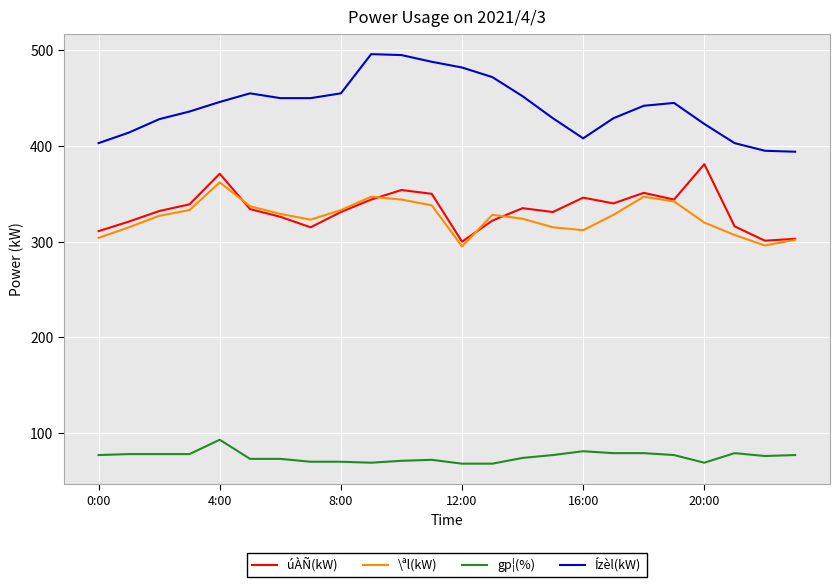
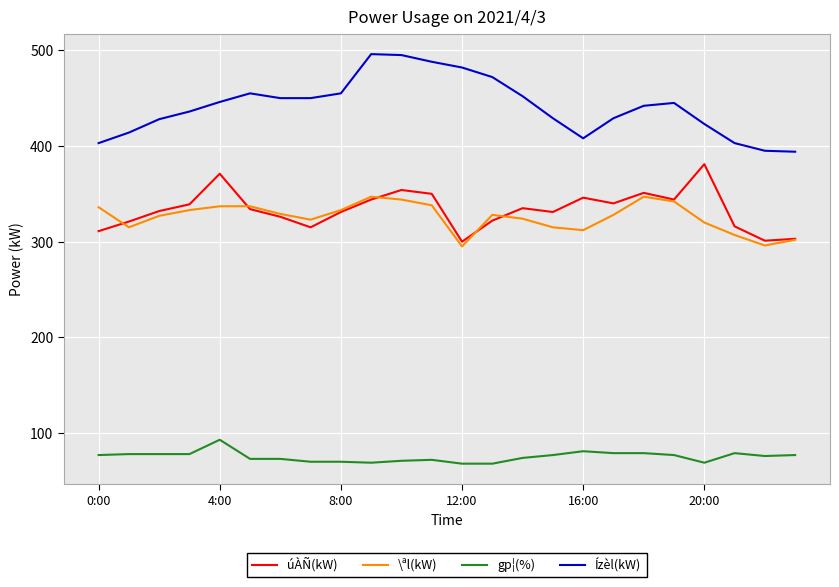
  {
    "úÀÑ(kW)": {
      "0:00": 310,
      "4:00": 370,
      "12:00": 300,
      "16:00": 350,
      "20:00": 380
    },
    "\\ªl(kW)": {
-     "0:00": 300,
-     "4:00": 360,
+     "0:00": 340,
+     "4:00": 340,
      "12:00": 300,
      "16:00": 310,
      "20:00": 320
    },
    "gp¦(%)": {
      "0:00": 80,
      "4:00": 90,
      "8:00": 70,
      "12:00": 70,
      "16:00": 80,
      "20:00": 70
    },
    "Ízèl(kW)": {
      "0:00": 400,
      "4:00": 450,
      "8:00": 460,
      "12:00": 480,
      "16:00": 410,
      "20:00": 420
    }
  }
